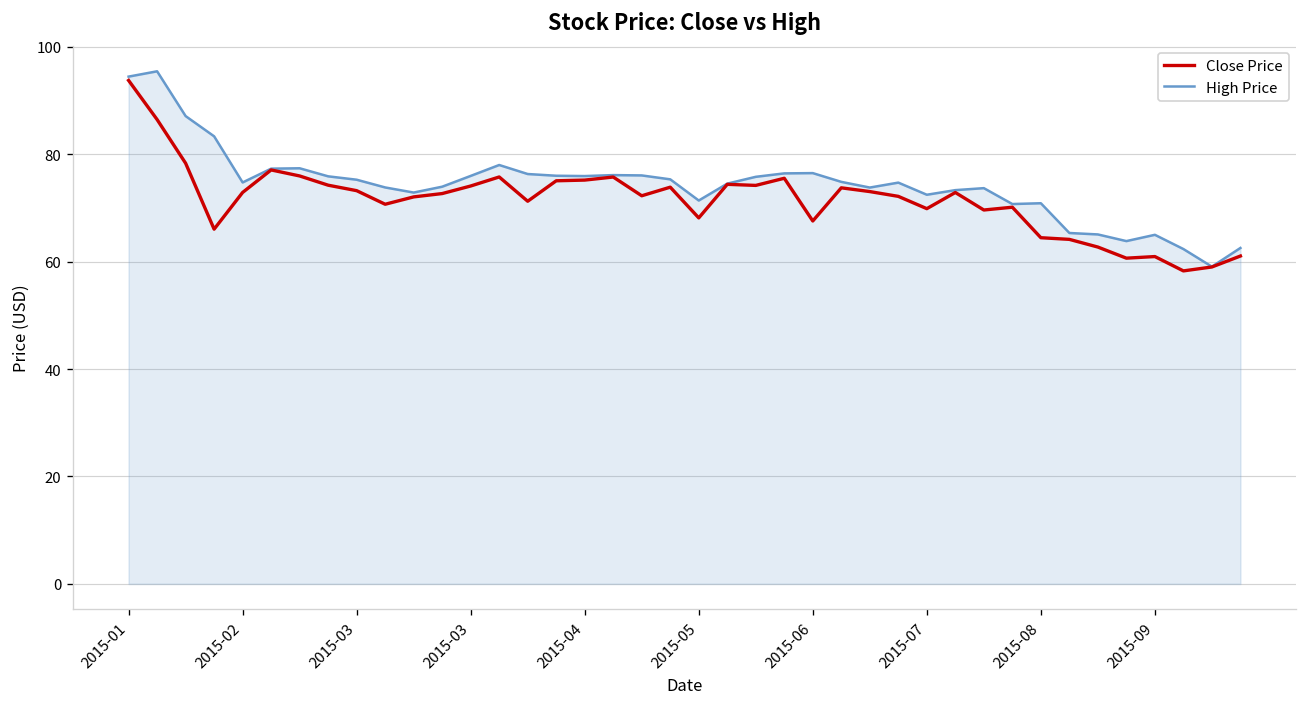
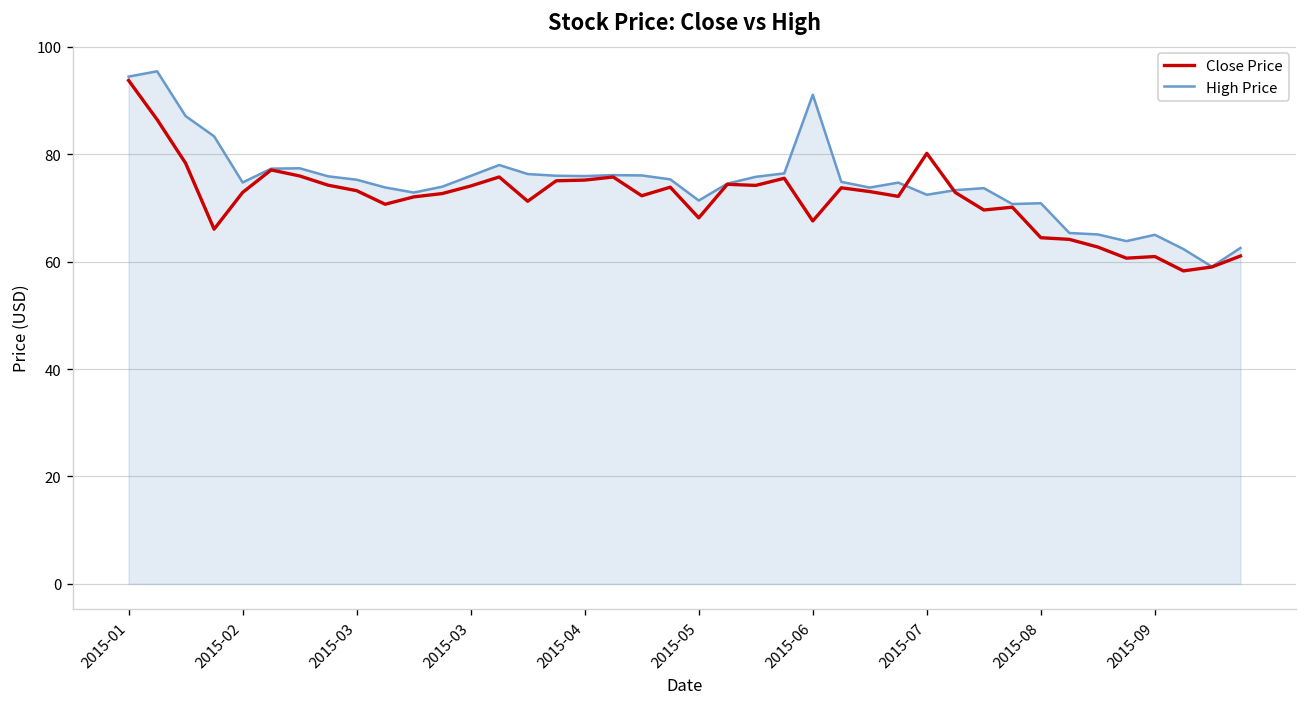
  {
    "Close Price": {
      "2015-01": 94,
      "2015-02": 73,
      "2015-04": 75,
      "2015-05": 68,
      "2015-06": 68,
-     "2015-07": 70,
+     "2015-07": 80,
      "2015-08": 64,
      "2015-09": 61
    },
    "High Price": {
      "2015-01": 94,
      "2015-02": 75,
      "2015-04": 76,
      "2015-05": 71,
-     "2015-06": 76,
+     "2015-06": 91,
      "2015-07": 72,
      "2015-08": 71,
      "2015-09": 65
    }
  }
